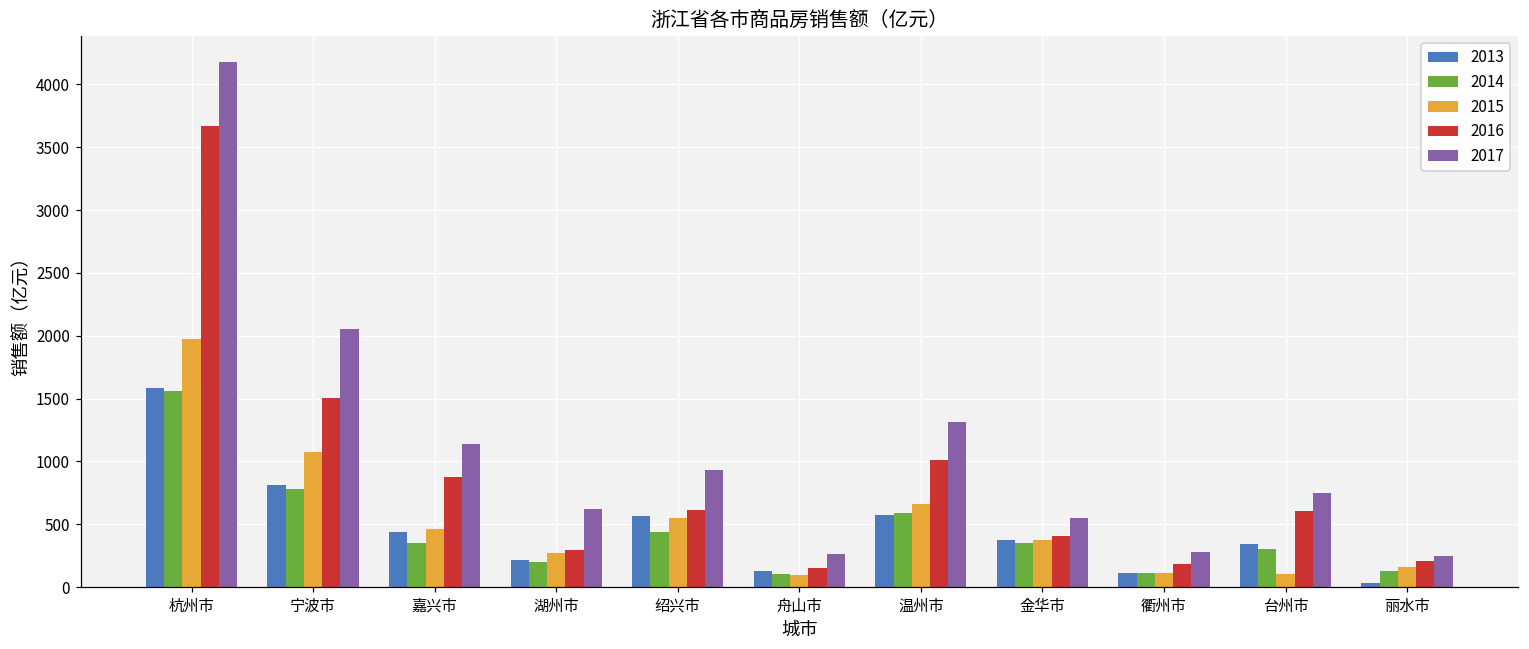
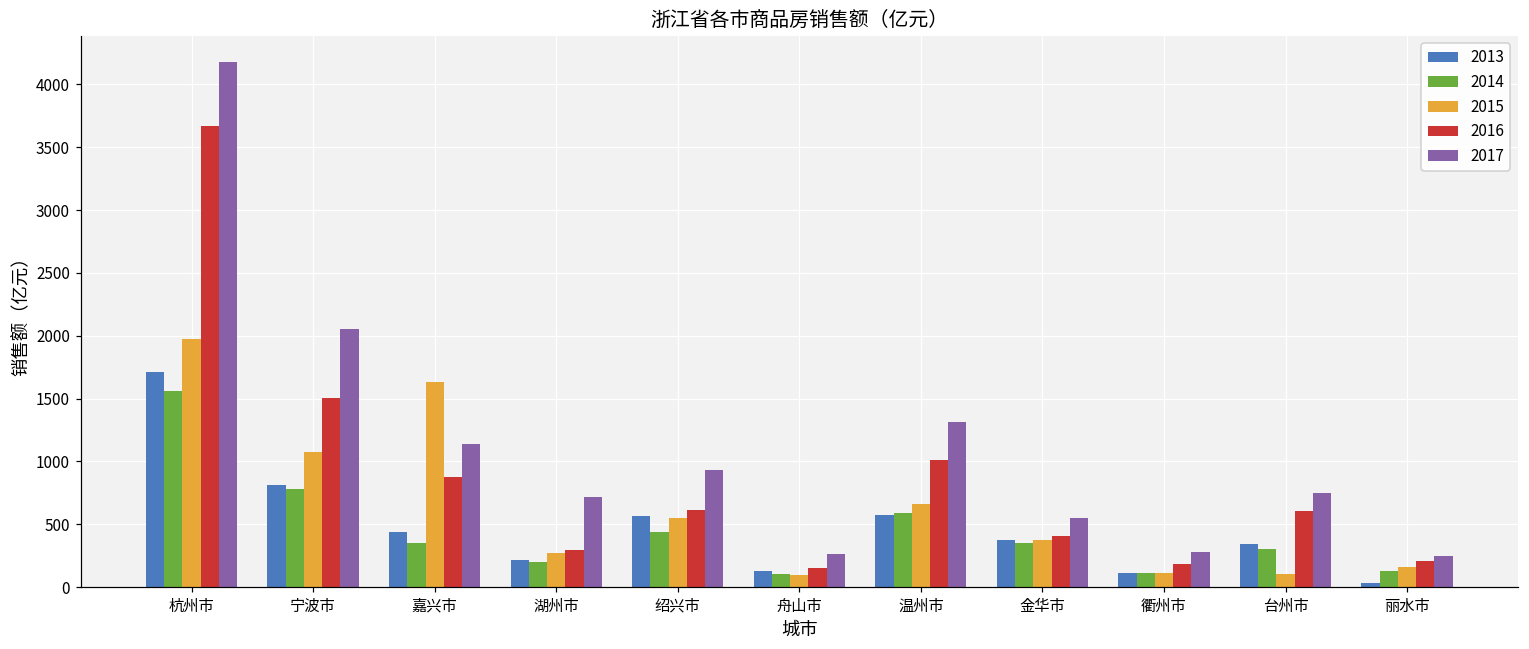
  {
    "2013": {
-     "杭州市": 1590,
+     "杭州市": 1710,
      "宁波市": 810,
      "嘉兴市": 440,
      "湖州市": 220,
      "绍兴市": 570,
      "舟山市": 130,
      "温州市": 580,
      "金华市": 370,
      "衢州市": 120,
      "台州市": 340,
      "丽水市": 40
    },
    "2014": {
      "杭州市": 1560,
      "宁波市": 780,
      "嘉兴市": 350,
      "湖州市": 200,
      "绍兴市": 440,
      "舟山市": 100,
      "温州市": 590,
      "金华市": 350,
      "衢州市": 110,
      "台州市": 310,
      "丽水市": 130
    },
    "2015": {
      "杭州市": 1980,
      "宁波市": 1080,
-     "嘉兴市": 460,
+     "嘉兴市": 1630,
      "湖州市": 270,
      "绍兴市": 550,
      "舟山市": 100,
      "温州市": 660,
      "金华市": 370,
      "衢州市": 110,
      "台州市": 100,
      "丽水市": 160
    },
    "2016": {
      "杭州市": 3670,
      "宁波市": 1500,
      "嘉兴市": 870,
      "湖州市": 300,
      "绍兴市": 610,
      "舟山市": 150,
      "温州市": 1010,
      "金华市": 410,
      "衢州市": 180,
      "台州市": 610,
      "丽水市": 210
    },
    "2017": {
      "杭州市": 4180,
      "宁波市": 2060,
      "嘉兴市": 1140,
-     "湖州市": 620,
+     "湖州市": 720,
      "绍兴市": 930,
      "舟山市": 270,
      "温州市": 1320,
      "金华市": 550,
      "衢州市": 280,
      "台州市": 750,
      "丽水市": 240
    }
  }
